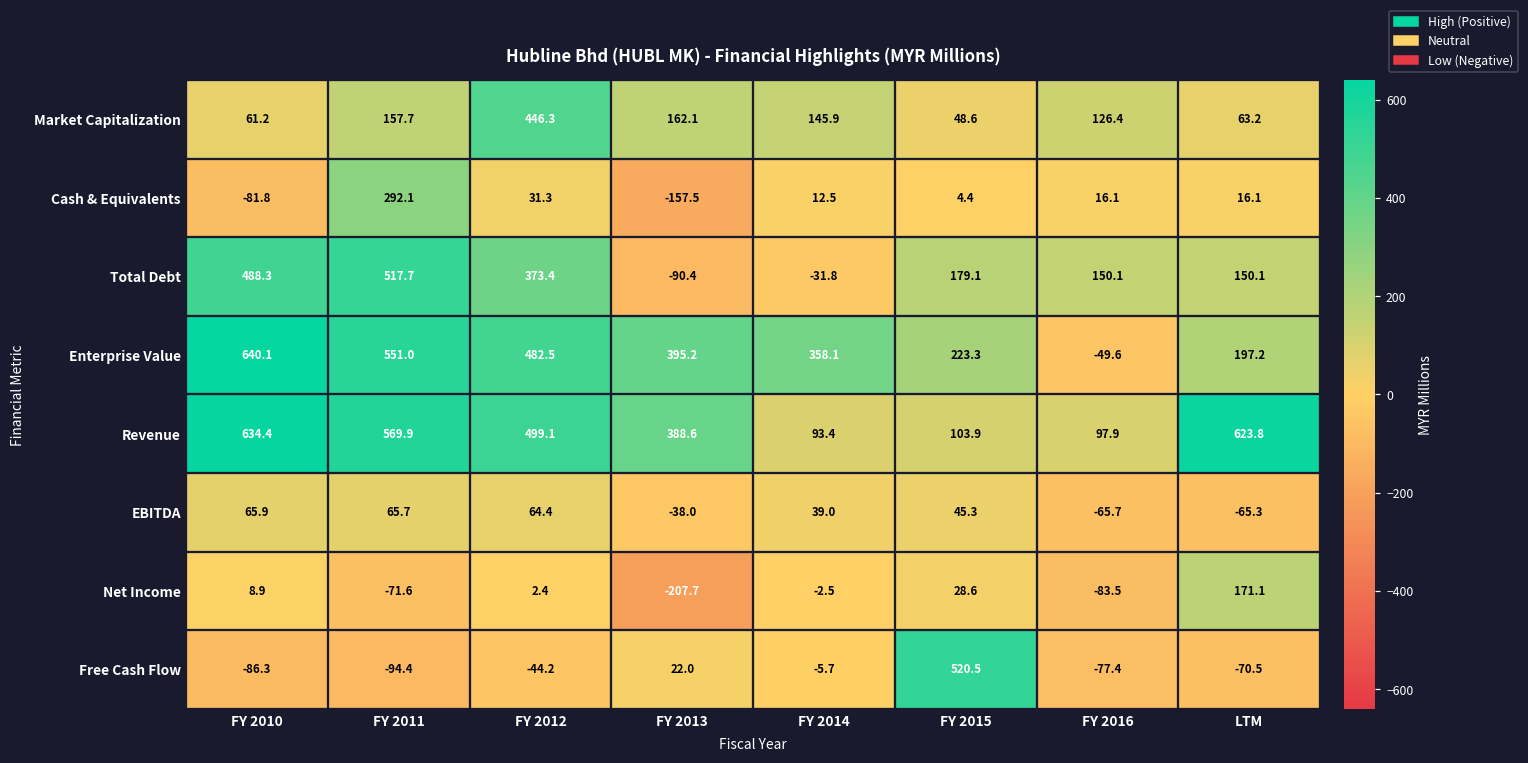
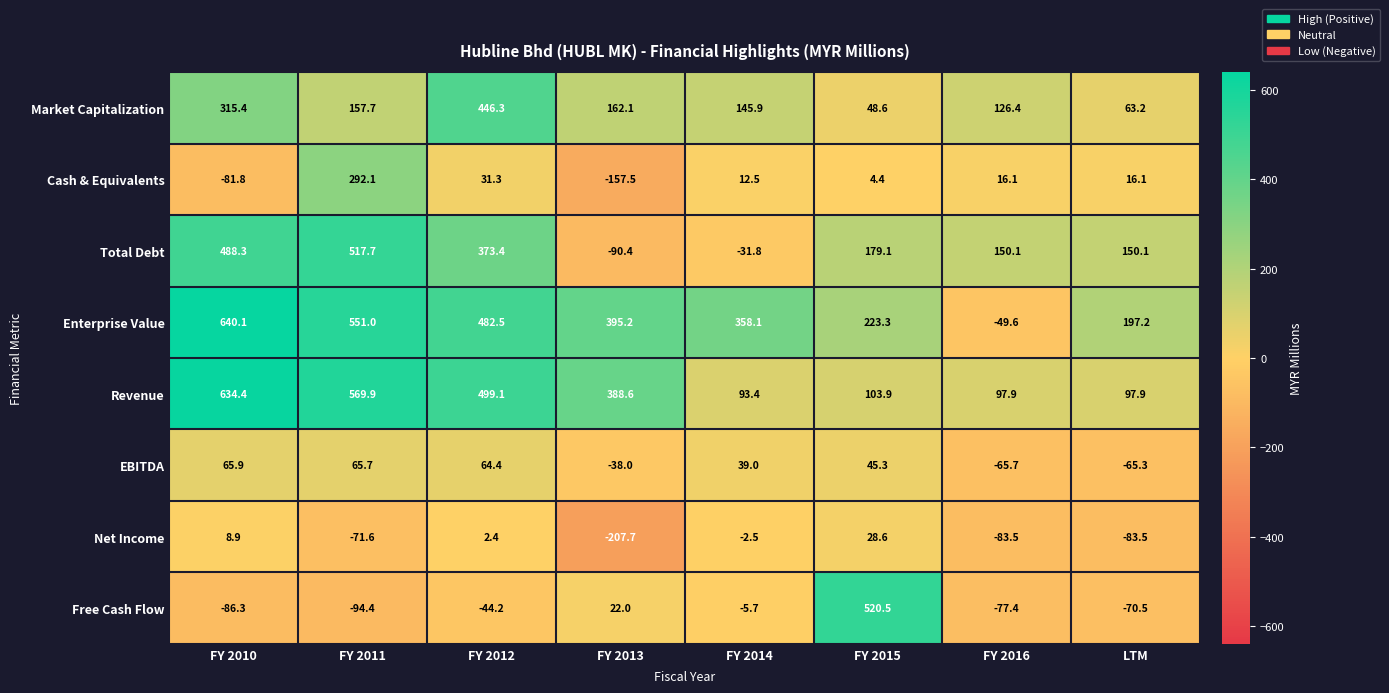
  {
    "Market Capitalization": {
-     "FY 2010": 61.2,
+     "FY 2010": 315.4,
      "FY 2011": 157.7,
      "FY 2012": 446.3,
      "FY 2013": 162.1,
      "FY 2014": 145.9,
      "FY 2015": 48.6,
      "FY 2016": 126.4,
      "LTM": 63.2
    },
    "Cash & Equivalents": {
      "FY 2010": -81.8,
      "FY 2011": 292.1,
      "FY 2012": 31.3,
      "FY 2013": -157.5,
      "FY 2014": 12.5,
      "FY 2015": 4.4,
      "FY 2016": 16.1,
      "LTM": 16.1
    },
    "Total Debt": {
      "FY 2010": 488.3,
      "FY 2011": 517.7,
      "FY 2012": 373.4,
      "FY 2013": -90.4,
      "FY 2014": -31.8,
      "FY 2015": 179.1,
      "FY 2016": 150.1,
      "LTM": 150.1
    },
    "Enterprise Value": {
      "FY 2010": 640.1,
      "FY 2011": 551.0,
      "FY 2012": 482.5,
      "FY 2013": 395.2,
      "FY 2014": 358.1,
      "FY 2015": 223.3,
      "FY 2016": -49.6,
      "LTM": 197.2
    },
    "Revenue": {
      "FY 2010": 634.4,
      "FY 2011": 569.9,
      "FY 2012": 499.1,
      "FY 2013": 388.6,
      "FY 2014": 93.4,
      "FY 2015": 103.9,
      "FY 2016": 97.9,
-     "LTM": 623.8
+     "LTM": 97.9
    },
    "EBITDA": {
      "FY 2010": 65.9,
      "FY 2011": 65.7,
      "FY 2012": 64.4,
      "FY 2013": -38.0,
      "FY 2014": 39.0,
      "FY 2015": 45.3,
      "FY 2016": -65.7,
      "LTM": -65.3
    },
    "Net Income": {
      "FY 2010": 8.9,
      "FY 2011": -71.6,
      "FY 2012": 2.4,
      "FY 2013": -207.7,
      "FY 2014": -2.5,
      "FY 2015": 28.6,
      "FY 2016": -83.5,
-     "LTM": 171.1
+     "LTM": -83.5
    },
    "Free Cash Flow": {
      "FY 2010": -86.3,
      "FY 2011": -94.4,
      "FY 2012": -44.2,
      "FY 2013": 22.0,
      "FY 2014": -5.7,
      "FY 2015": 520.5,
      "FY 2016": -77.4,
      "LTM": -70.5
    }
  }
